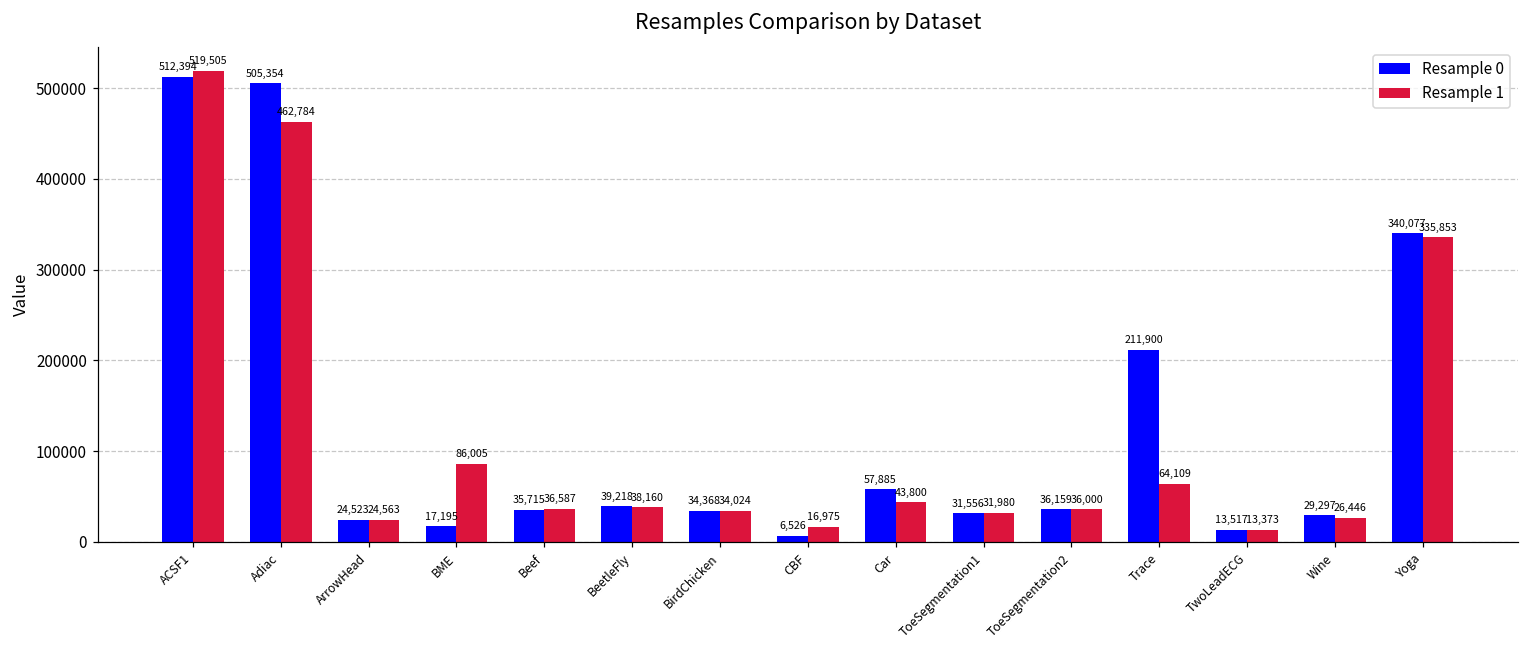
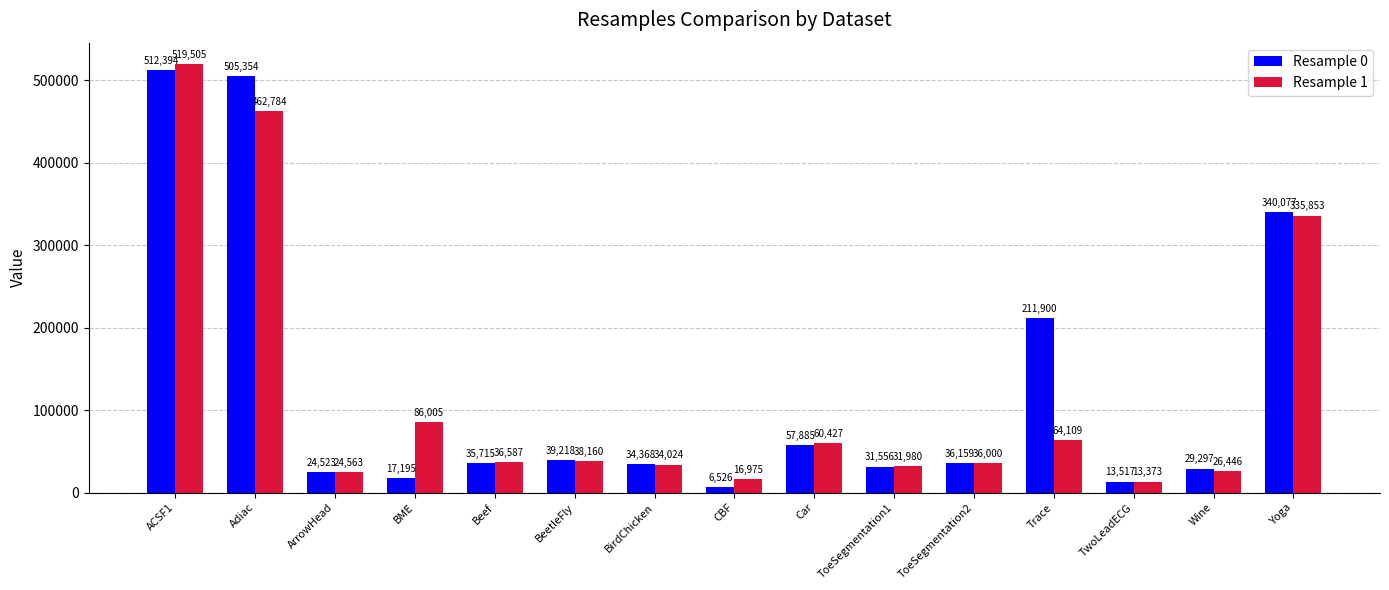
  {
    "Resample 0": {
      "ACSF1": "512,394",
      "Adiac": "505,354",
      "ArrowHead": "24,523",
      "BME": "17,195",
      "Beef": "35,715",
      "BeetleFly": "39,218",
      "BirdChicken": "34,368",
      "CBF": "6,526",
      "Car": "57,885",
      "ToeSegmentation1": "31,556",
      "ToeSegmentation2": "36,159",
      "Trace": "211,900",
      "TwoLeadECG": "13,517",
      "Wine": "29,297",
      "Yoga": "340,077"
    },
    "Resample 1": {
      "ACSF1": "519,505",
      "Adiac": "462,784",
      "ArrowHead": "24,563",
      "BME": "86,005",
      "Beef": "36,587",
      "BeetleFly": "38,160",
      "BirdChicken": "34,024",
      "CBF": "16,975",
-     "Car": "43,800",
+     "Car": "60,427",
      "ToeSegmentation1": "31,980",
      "ToeSegmentation2": "36,000",
      "Trace": "64,109",
      "TwoLeadECG": "13,373",
      "Wine": "26,446",
      "Yoga": "335,853"
    }
  }
